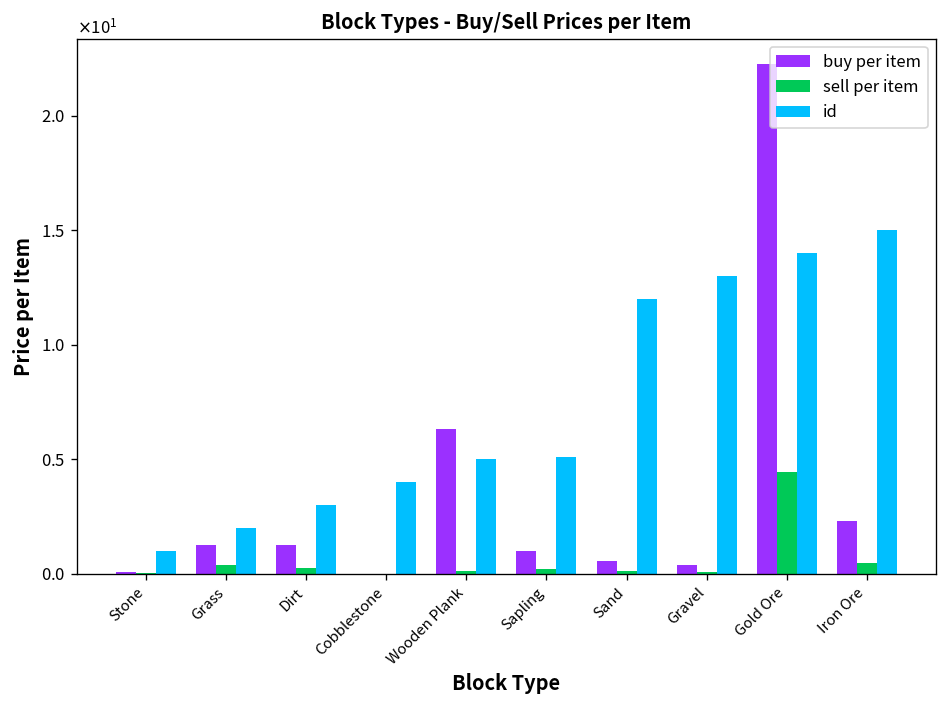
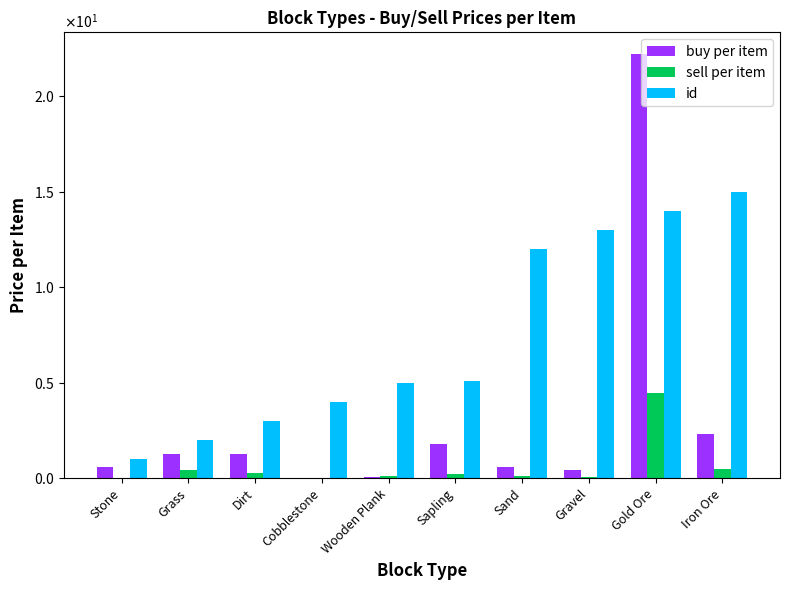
  {
    "buy per item": {
-     "Stone": 0.1,
+     "Stone": 0.6,
      "Grass": 1.3,
      "Dirt": 1.3,
-     "Wooden Plank": 6.3,
-     "Sapling": 1.0,
+     "Wooden Plank": 0.1,
+     "Sapling": 1.8,
      "Sand": 0.6,
      "Gravel": 0.4,
      "Gold Ore": 22.2,
      "Iron Ore": 2.3
    },
    "sell per item": {
      "Grass": 0.4,
      "Dirt": 0.3,
      "Sapling": 0.2,
      "Gold Ore": 4.4,
      "Iron Ore": 0.5
    },
    "id": {
      "Stone": 1.0,
      "Grass": 2.0,
      "Dirt": 3.0,
      "Cobblestone": 4.0,
      "Wooden Plank": 5.0,
      "Sapling": 5.1,
      "Sand": 12.0,
      "Gravel": 13.0,
      "Gold Ore": 14.0,
      "Iron Ore": 15.0
    }
  }
